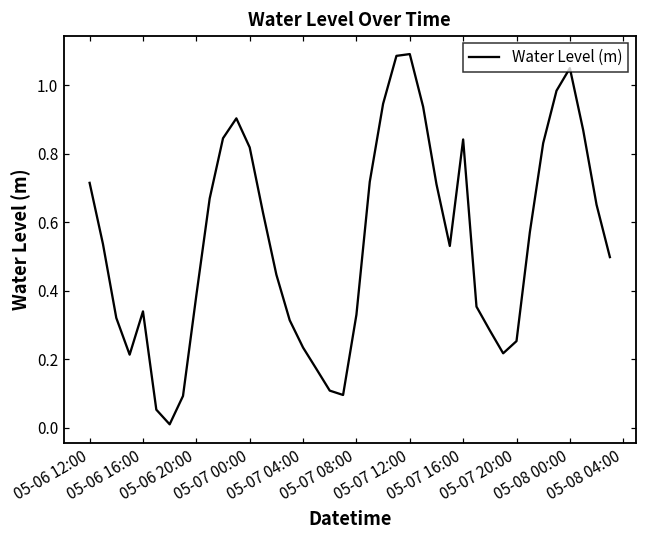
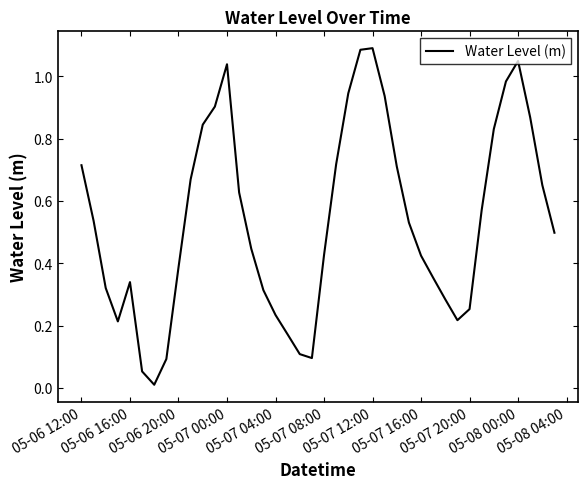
  {
    "05-06 12:00": 0.71,
    "05-06 16:00": 0.34,
    "05-06 20:00": 0.39,
-   "05-07 00:00": 0.82,
+   "05-07 00:00": 1.04,
    "05-07 04:00": 0.23,
-   "05-07 08:00": 0.33,
+   "05-07 08:00": 0.43,
    "05-07 12:00": 1.09,
-   "05-07 16:00": 0.84,
+   "05-07 16:00": 0.42,
    "05-07 20:00": 0.25
  }
